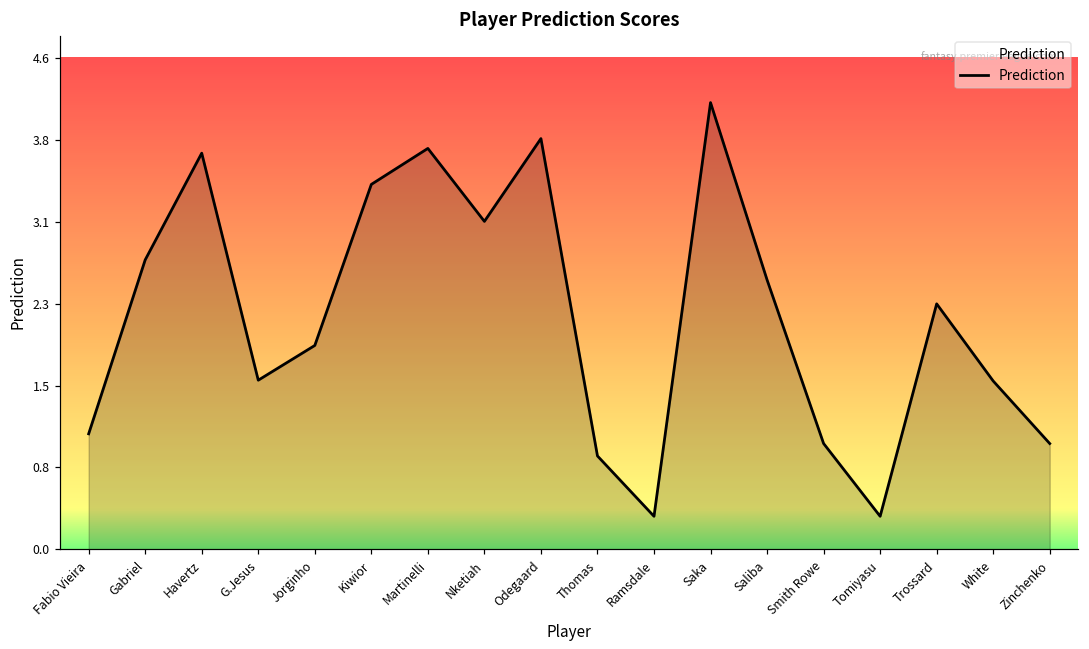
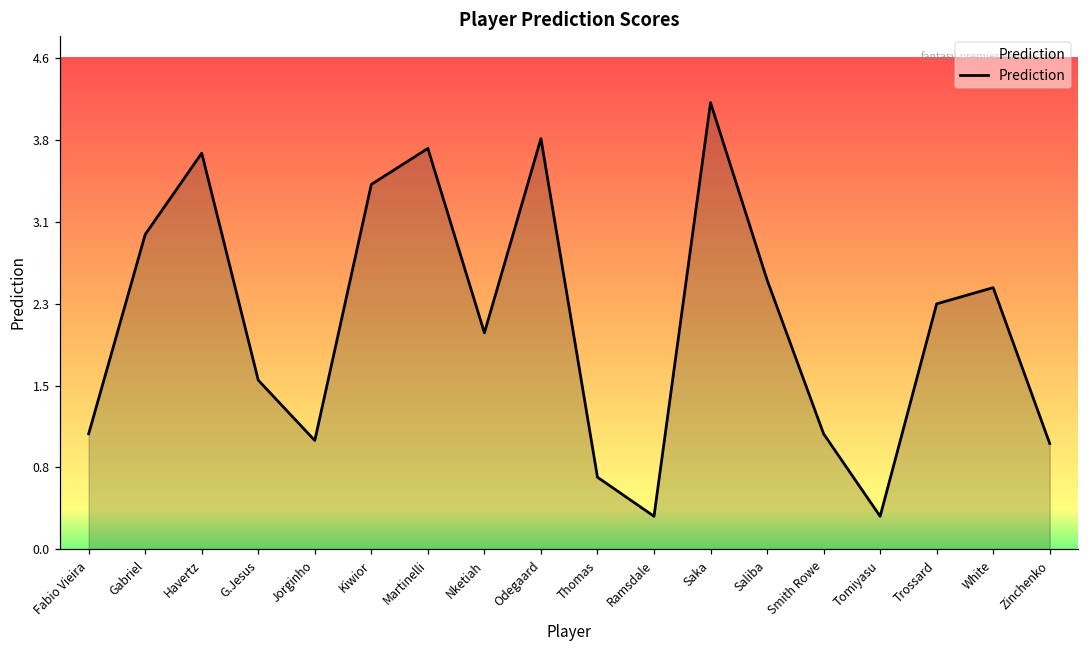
  {
    "Fabio Vieira": 1.1,
-   "Gabriel": 2.7,
+   "Gabriel": 3.0,
    "Havertz": 3.7,
    "G.Jesus": 1.6,
-   "Jorginho": 1.9,
+   "Jorginho": 1.0,
    "Kiwior": 3.4,
    "Martinelli": 3.8,
-   "Nketiah": 3.1,
+   "Nketiah": 2.0,
    "Odegaard": 3.9,
-   "Thomas": 0.9,
+   "Thomas": 0.7,
    "Ramsdale": 0.3,
    "Saka": 4.2,
    "Saliba": 2.5,
-   "Smith Rowe": 1.0,
+   "Smith Rowe": 1.1,
    "Tomiyasu": 0.3,
    "Trossard": 2.3,
-   "White": 1.6,
+   "White": 2.5,
    "Zinchenko": 1.0
  }
